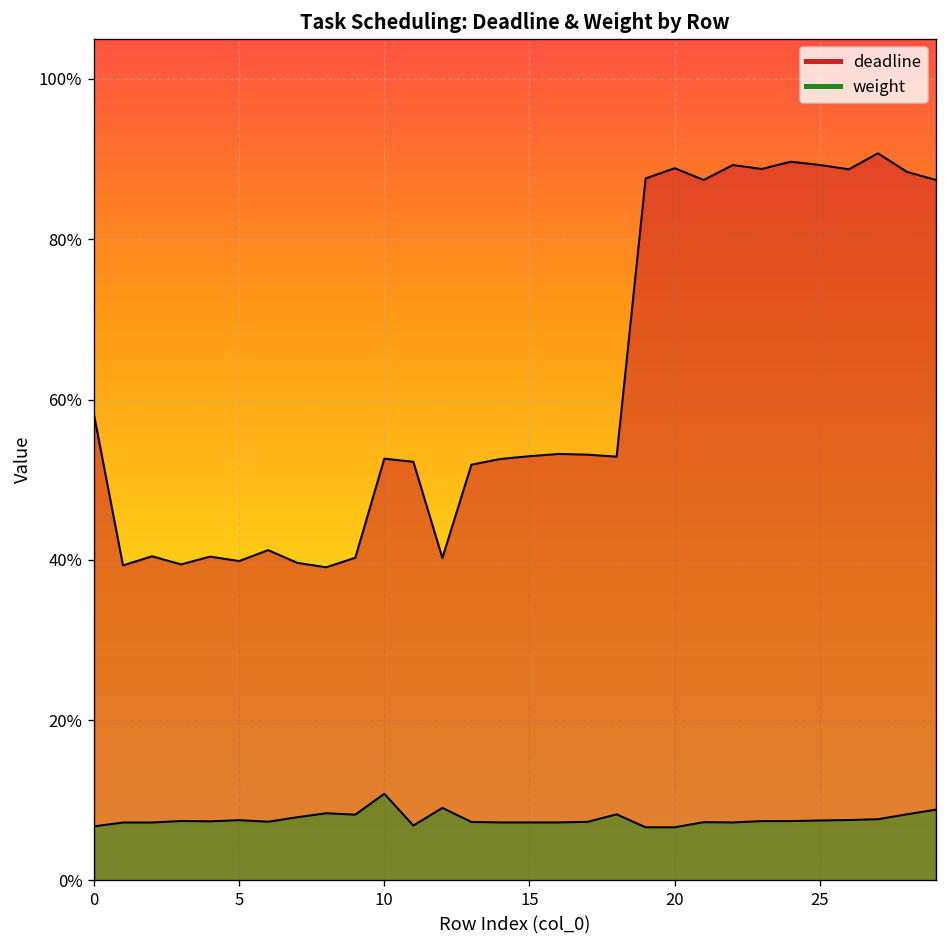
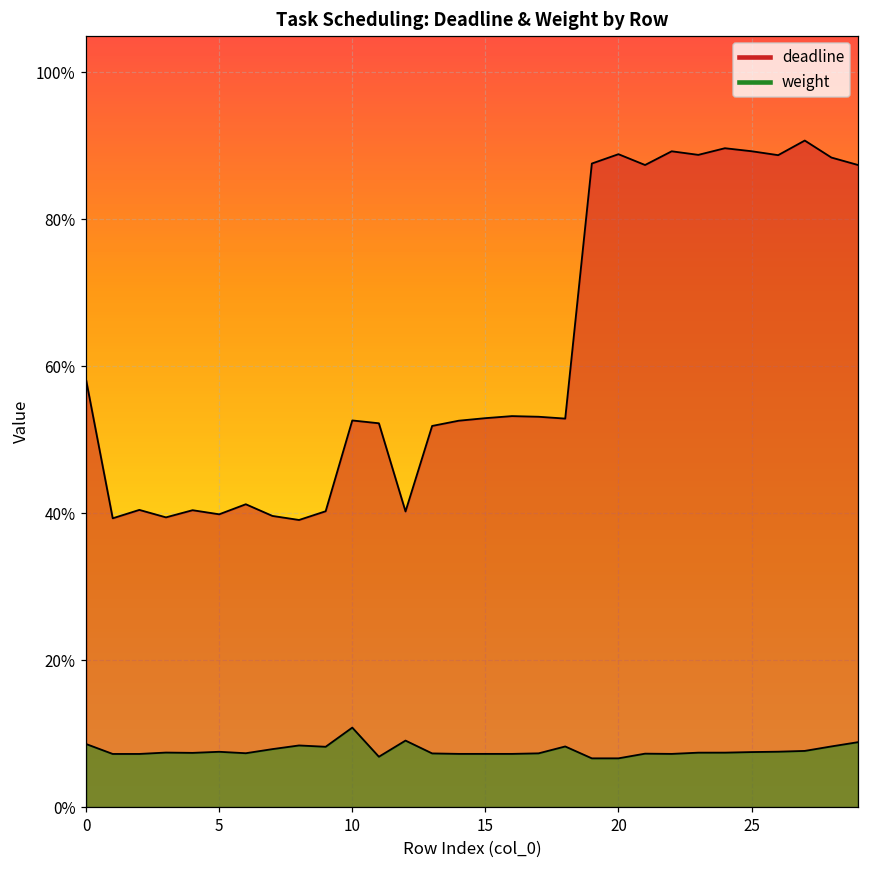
  {
    "deadline": {
      "0": "58%",
      "5": "40%",
      "10": "53%",
      "15": "53%",
      "20": "89%",
      "25": "89%"
    },
    "weight": {
-     "0": "7%",
+     "0": "9%",
      "5": "8%",
      "10": "11%",
      "15": "7%",
      "20": "7%",
      "25": "7%"
    }
  }
